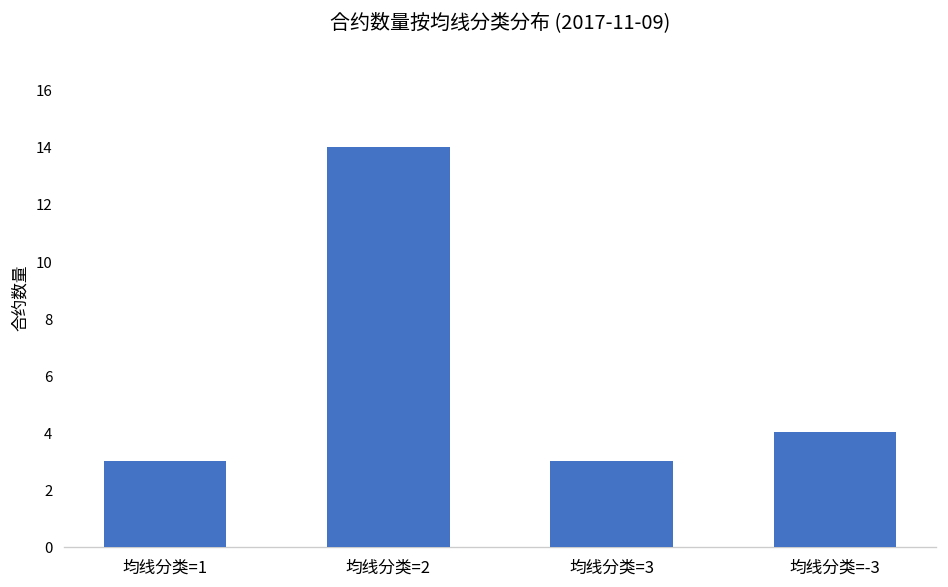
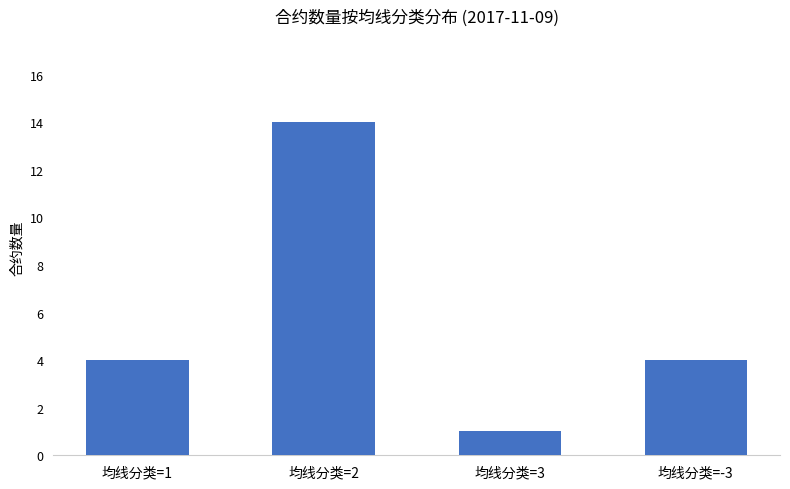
  {
-   "均线分类=1": 3,
+   "均线分类=1": 4,
    "均线分类=2": 14,
-   "均线分类=3": 3,
+   "均线分类=3": 1,
    "均线分类=-3": 4
  }
